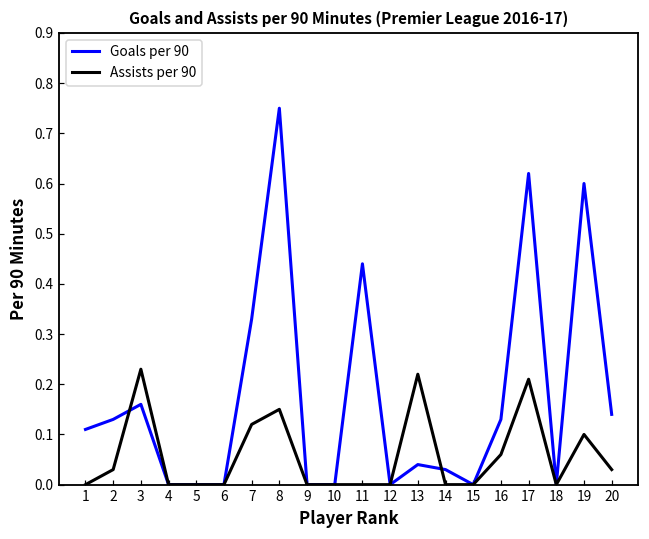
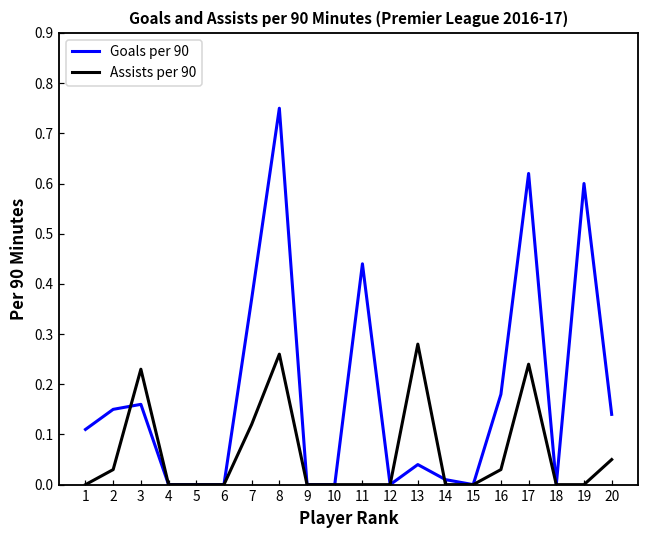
  {
    "Goals per 90": {
      "1": 0.11,
-     "2": 0.13,
+     "2": 0.15,
      "3": 0.16,
-     "7": 0.33,
+     "7": 0.37,
      "8": 0.75,
      "11": 0.44,
      "13": 0.04,
-     "14": 0.03,
-     "16": 0.13,
+     "14": 0.01,
+     "16": 0.18,
      "17": 0.62,
      "19": 0.60,
      "20": 0.14
    },
    "Assists per 90": {
      "1": 0.00,
      "2": 0.03,
      "3": 0.23,
      "7": 0.12,
-     "8": 0.15,
+     "8": 0.26,
      "11": 0.00,
-     "13": 0.22,
+     "13": 0.28,
      "14": 0.00,
-     "16": 0.06,
-     "17": 0.21,
-     "19": 0.1,
-     "20": 0.03
+     "16": 0.03,
+     "17": 0.24,
+     "19": 0.0,
+     "20": 0.05
    }
  }
